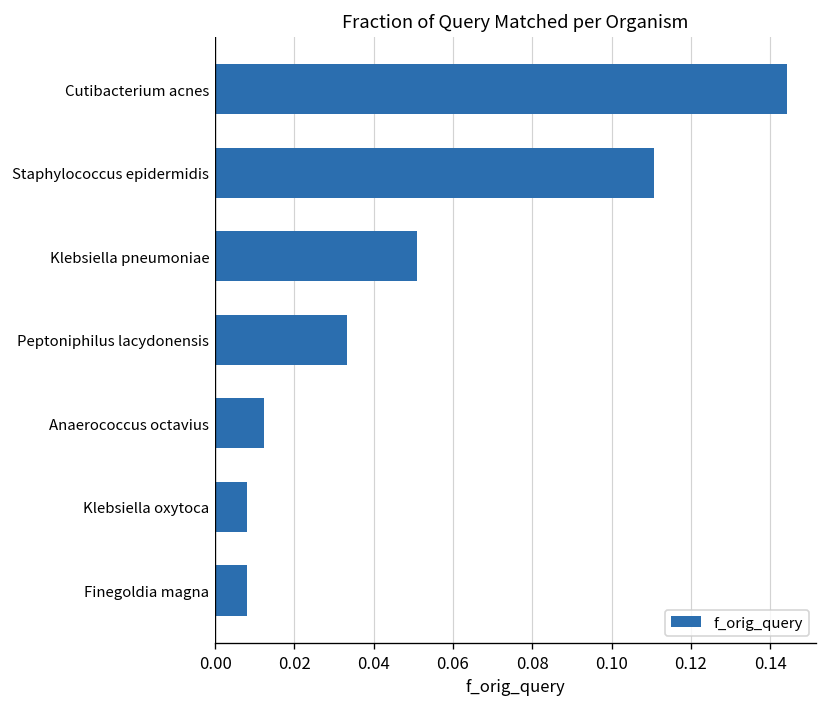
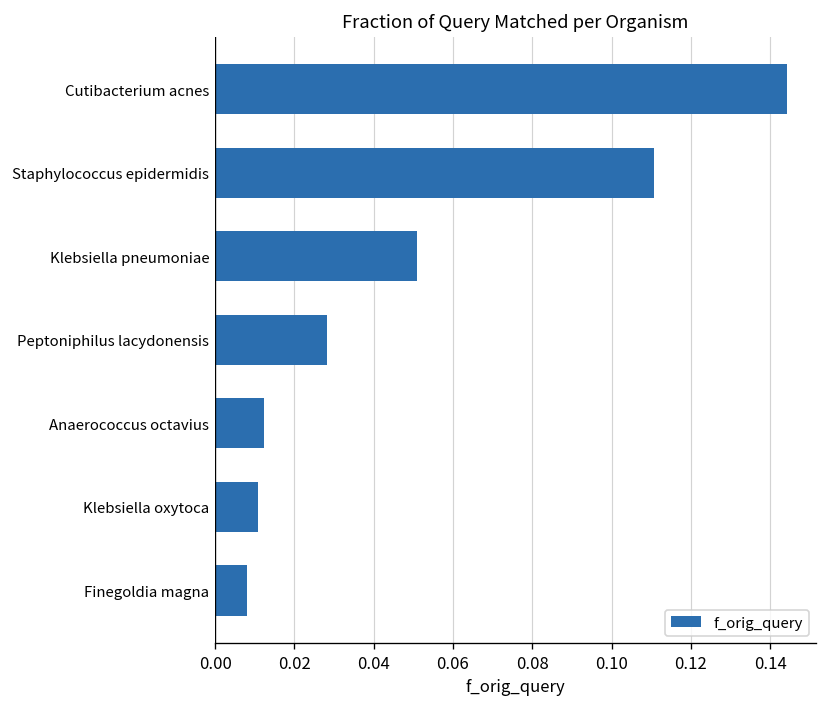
  {
    "Cutibacterium acnes": 0.144,
    "Staphylococcus epidermidis": 0.111,
    "Klebsiella pneumoniae": 0.051,
-   "Peptoniphilus lacydonensis": 0.033,
+   "Peptoniphilus lacydonensis": 0.028,
    "Anaerococcus octavius": 0.012,
-   "Klebsiella oxytoca": 0.008,
+   "Klebsiella oxytoca": 0.011,
    "Finegoldia magna": 0.008
  }
